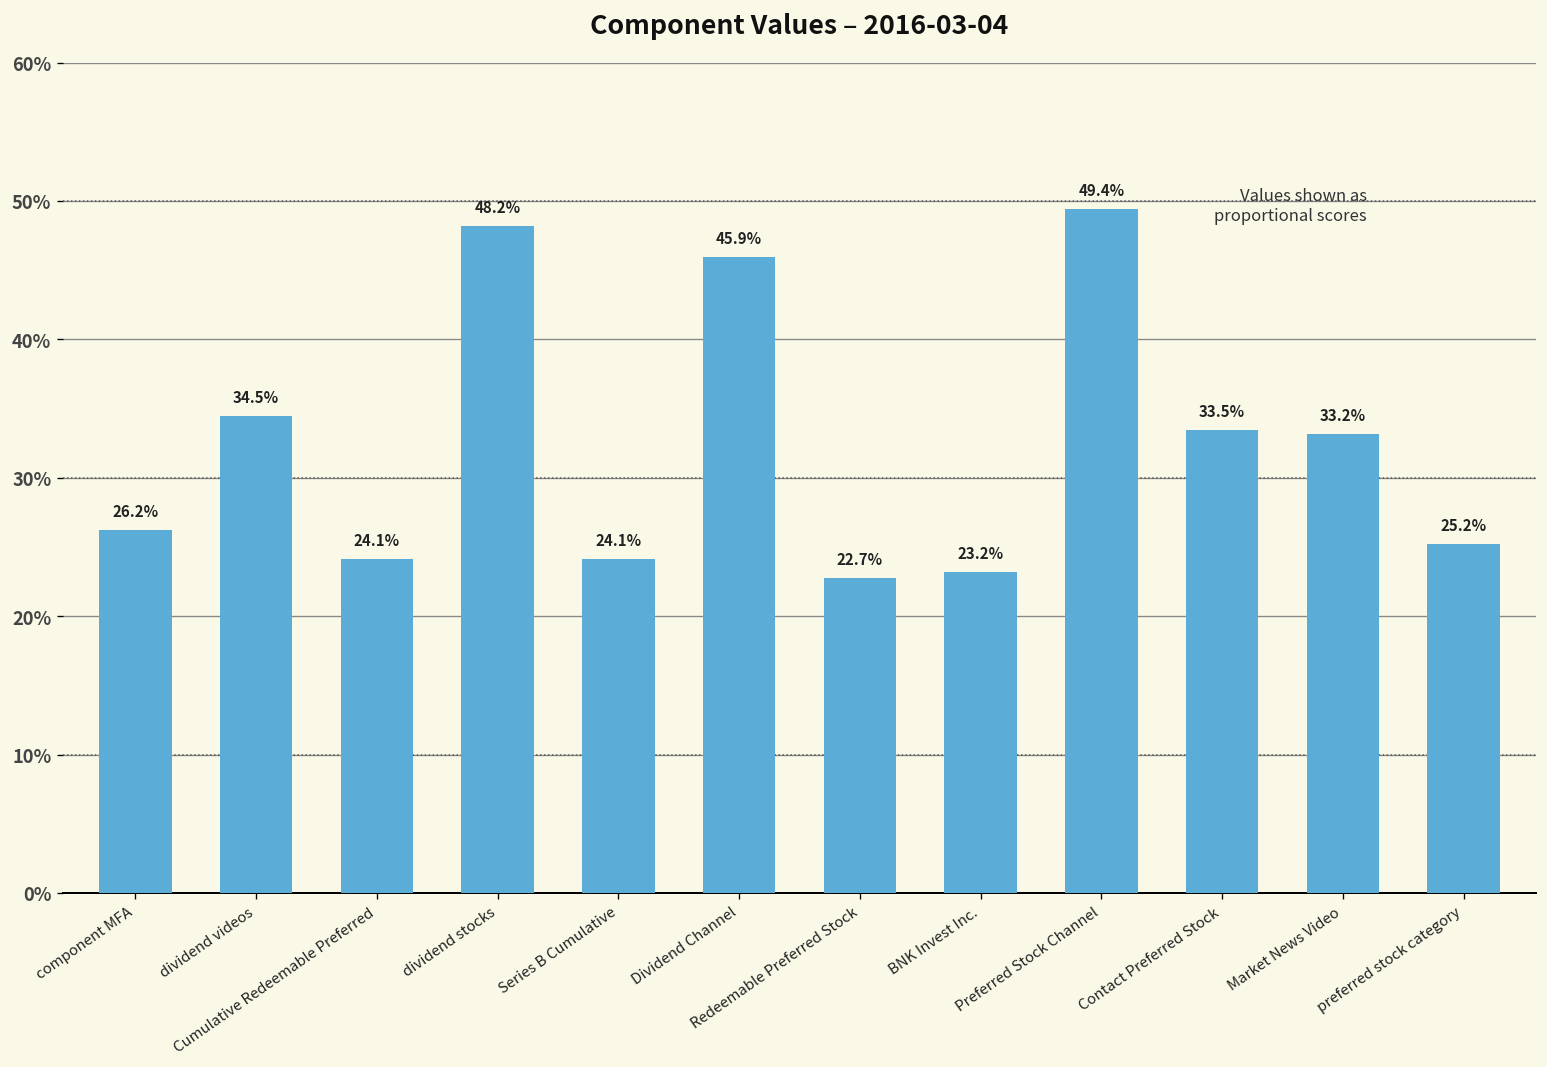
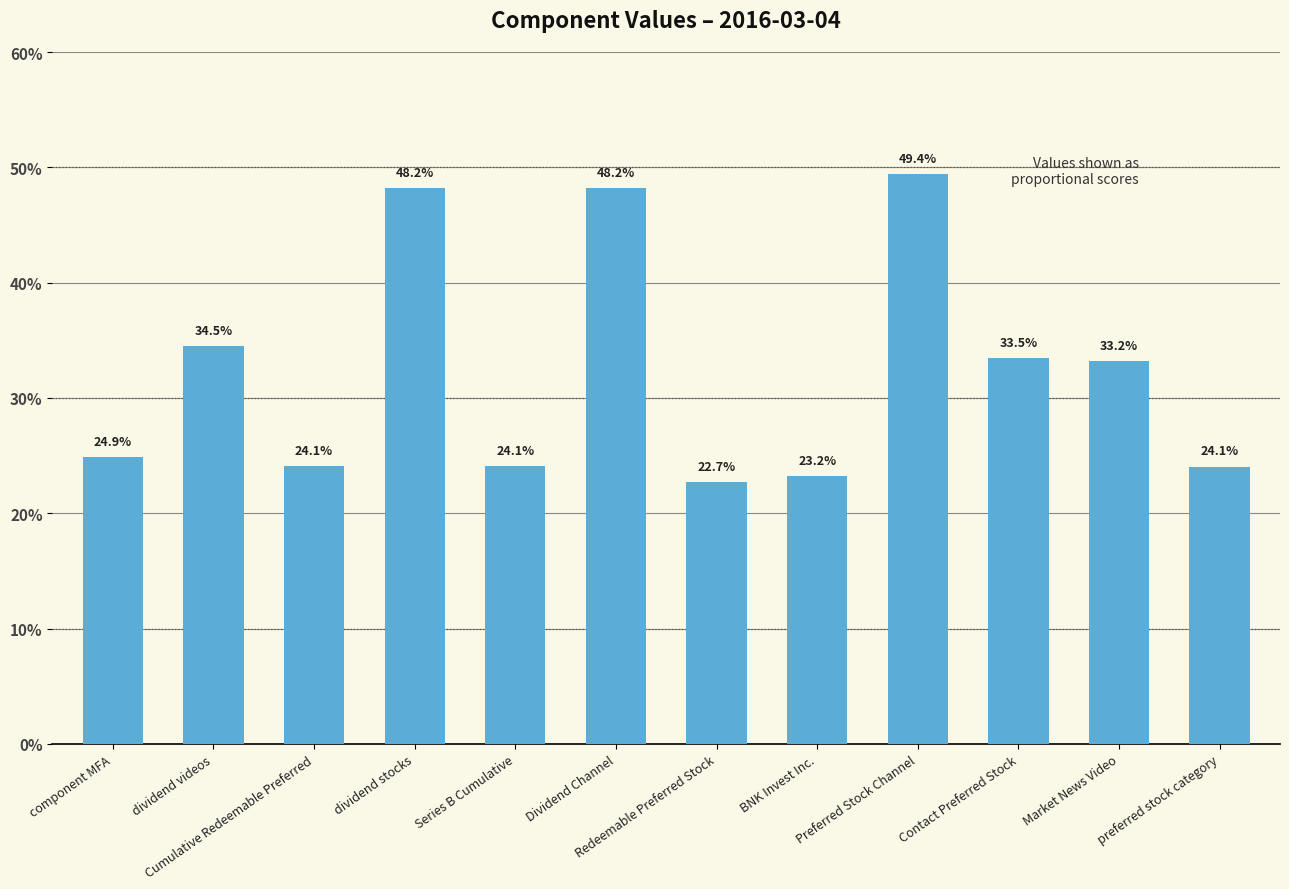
  {
-   "component MFA": "26.2%",
+   "component MFA": "24.9%",
    "dividend videos": "34.5%",
    "Cumulative Redeemable Preferred": "24.1%",
    "dividend stocks": "48.2%",
    "Series B Cumulative": "24.1%",
-   "Dividend Channel": "45.9%",
+   "Dividend Channel": "48.2%",
    "Redeemable Preferred Stock": "22.7%",
    "BNK Invest Inc.": "23.2%",
    "Preferred Stock Channel": "49.4%",
    "Contact Preferred Stock": "33.5%",
    "Market News Video": "33.2%",
-   "preferred stock category": "25.2%"
+   "preferred stock category": "24.1%"
  }
